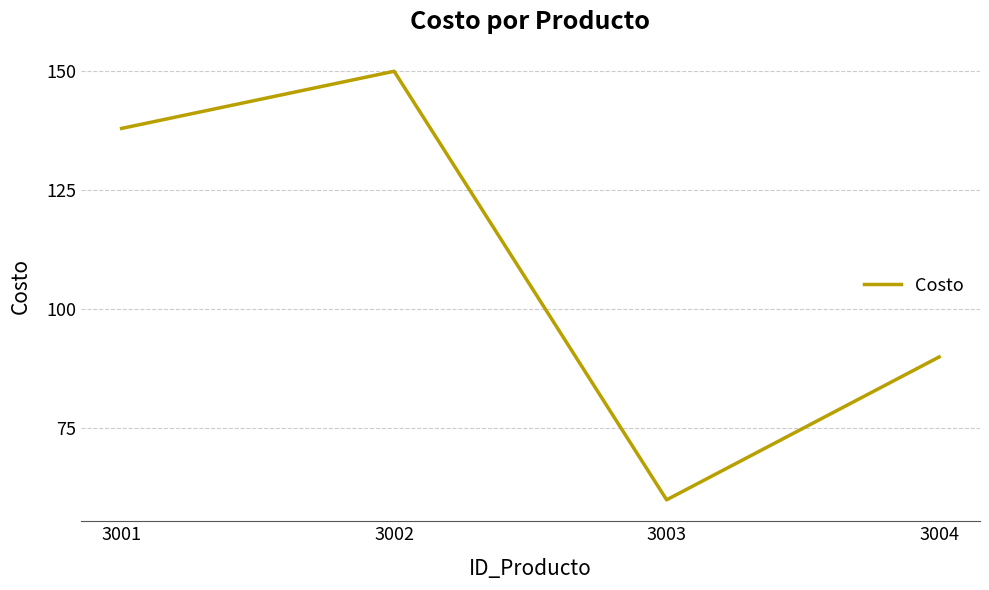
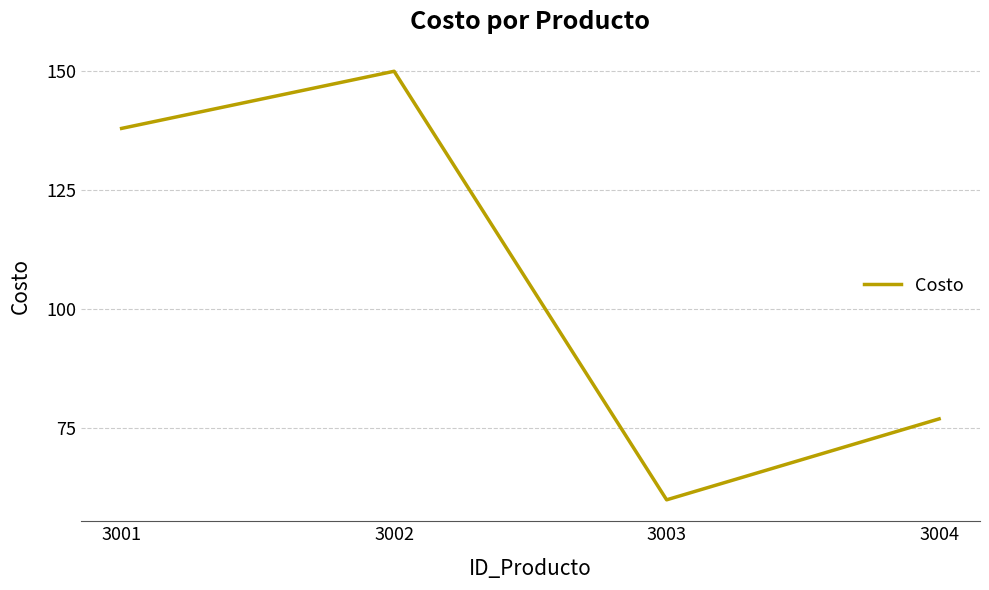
  {
    "3001": 138,
    "3002": 150,
    "3003": 60,
-   "3004": 90
+   "3004": 77
  }
